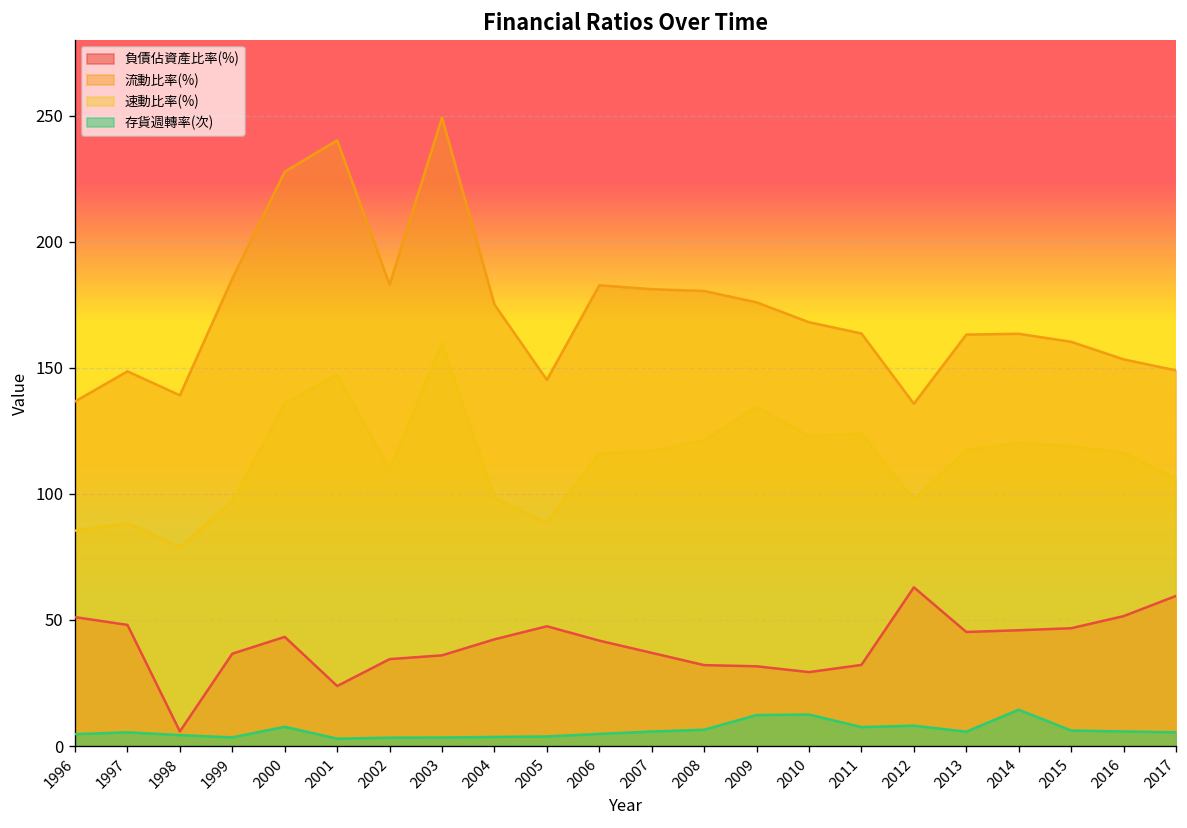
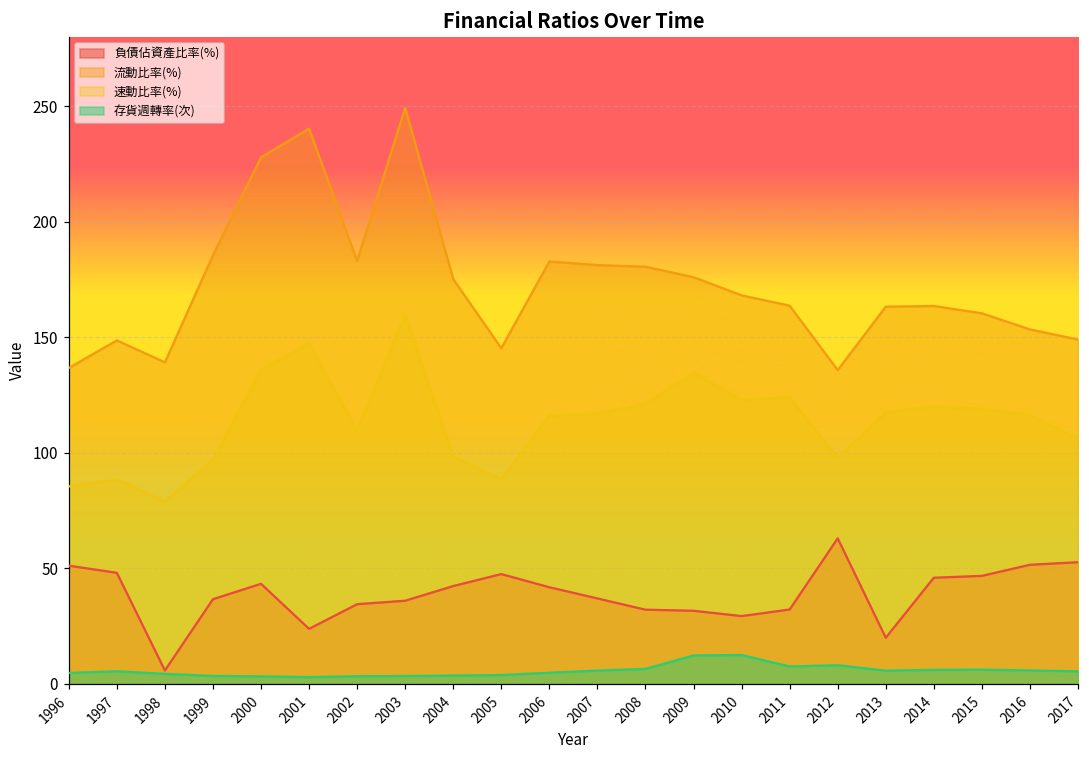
  {
    "負債佔資產比率(%)": {
      "1996": 51,
      "1997": 48,
      "1998": 6,
      "1999": 37,
      "2000": 43,
      "2001": 24,
      "2002": 34,
      "2003": 36,
      "2004": 42,
      "2005": 48,
      "2006": 42,
      "2007": 37,
      "2008": 32,
      "2009": 32,
      "2010": 29,
      "2011": 32,
      "2012": 63,
-     "2013": 45,
+     "2013": 20,
      "2014": 46,
      "2015": 47,
      "2016": 52,
-     "2017": 60
+     "2017": 53
    },
    "存貨週轉率(次)": {
      "1996": 5,
      "1997": 5,
      "1998": 4,
      "1999": 3,
-     "2000": 8,
+     "2000": 3,
      "2001": 3,
      "2002": 3,
      "2003": 3,
      "2004": 4,
      "2005": 4,
      "2006": 5,
      "2007": 6,
      "2008": 6,
      "2009": 12,
      "2010": 13,
      "2011": 8,
      "2012": 8,
      "2013": 6,
-     "2014": 14,
+     "2014": 6,
      "2015": 6,
      "2016": 6,
      "2017": 5
    }
  }
